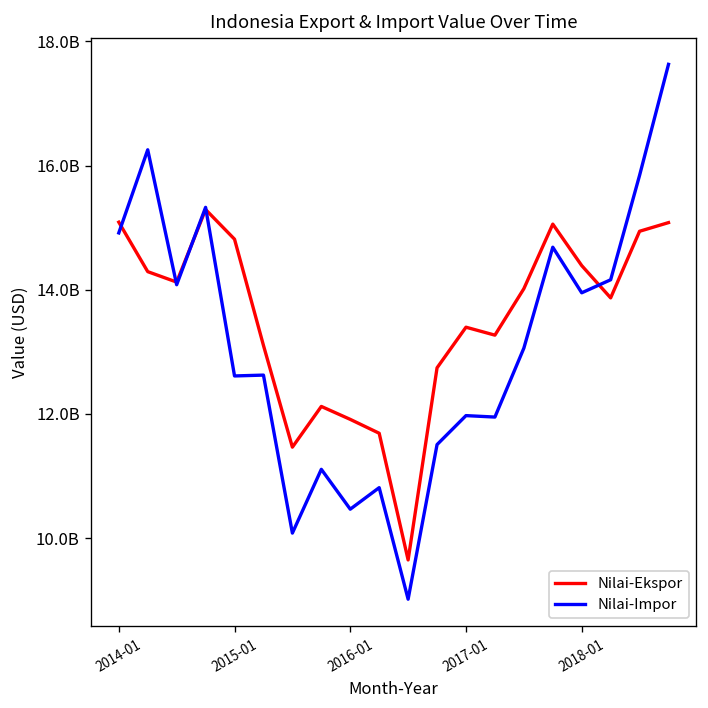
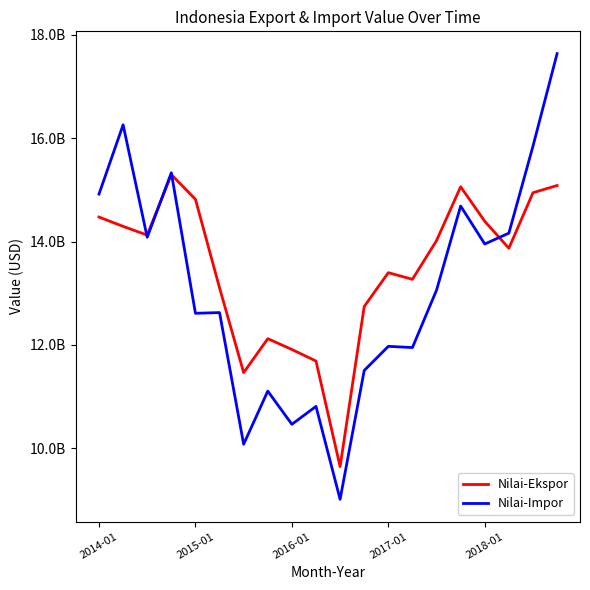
  {
    "Nilai-Ekspor": {
-     "2014-01": 15100000000,
+     "2014-01": 14500000000,
      "2015-01": 14800000000,
      "2016-01": 11900000000,
      "2017-01": 13400000000,
      "2018-01": 14400000000
    },
    "Nilai-Impor": {
      "2014-01": 14900000000,
      "2015-01": 12600000000,
      "2016-01": 10500000000,
      "2017-01": 12000000000,
      "2018-01": 14000000000
    }
  }
